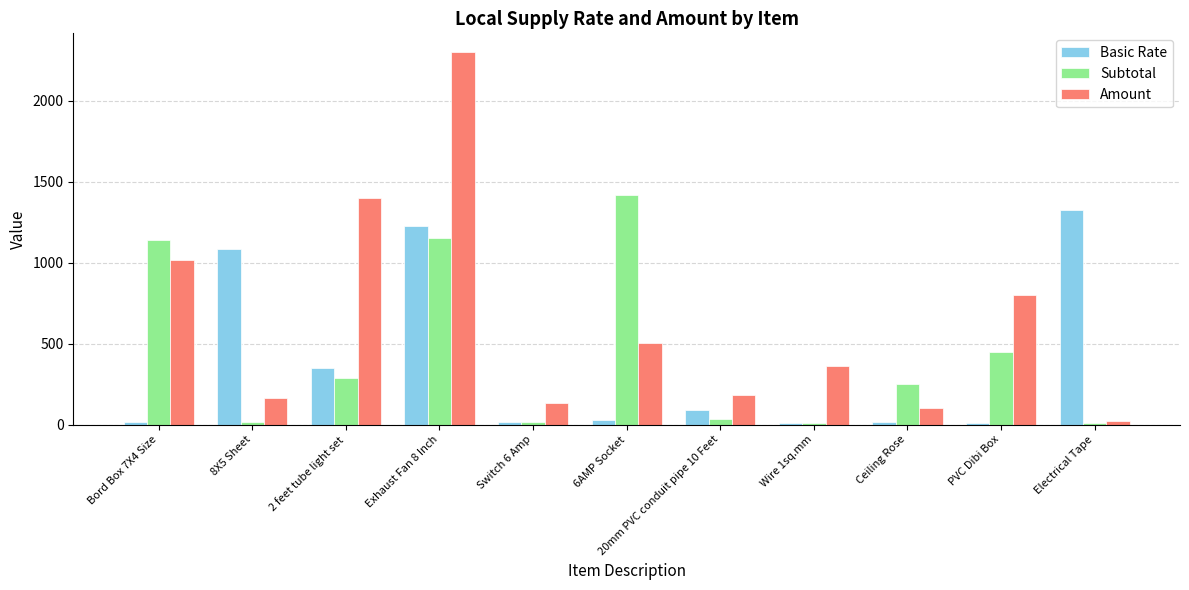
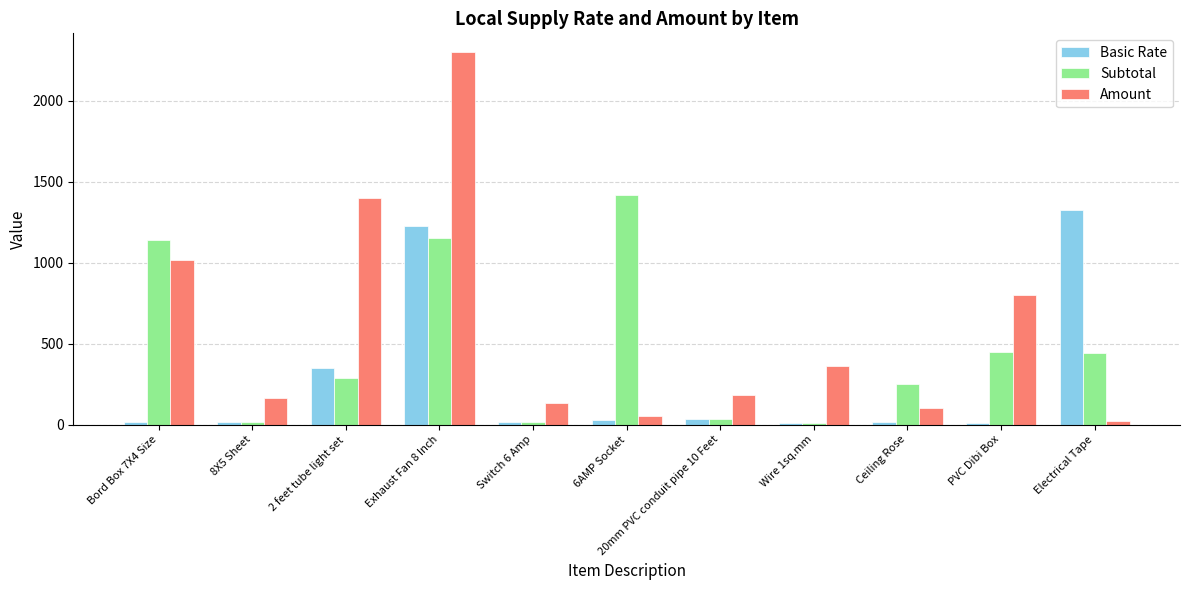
  {
    "Basic Rate": {
      "Bord Box 7X4 Size": 20,
-     "8X5 Sheet": 1080,
+     "8X5 Sheet": 20,
      "2 feet tube light set": 350,
      "Exhaust Fan 8 Inch": 1230,
      "Switch 6 Amp": 20,
      "6AMP Socket": 30,
-     "20mm PVC conduit pipe 10 Feet": 90,
+     "20mm PVC conduit pipe 10 Feet": 40,
      "Ceiling Rose": 20,
      "Electrical Tape": 1330
    },
    "Subtotal": {
      "Bord Box 7X4 Size": 1140,
      "8X5 Sheet": 20,
      "2 feet tube light set": 290,
      "Exhaust Fan 8 Inch": 1150,
      "Switch 6 Amp": 20,
      "6AMP Socket": 1420,
      "20mm PVC conduit pipe 10 Feet": 40,
      "Ceiling Rose": 250,
      "PVC Dibi Box": 450,
-     "Electrical Tape": 10
+     "Electrical Tape": 440
    },
    "Amount": {
      "Bord Box 7X4 Size": 1010,
      "8X5 Sheet": 160,
      "2 feet tube light set": 1400,
      "Exhaust Fan 8 Inch": 2300,
      "Switch 6 Amp": 140,
-     "6AMP Socket": 500,
+     "6AMP Socket": 60,
      "20mm PVC conduit pipe 10 Feet": 190,
      "Wire 1sq.mm": 360,
      "Ceiling Rose": 100,
      "PVC Dibi Box": 800,
      "Electrical Tape": 20
    }
  }
